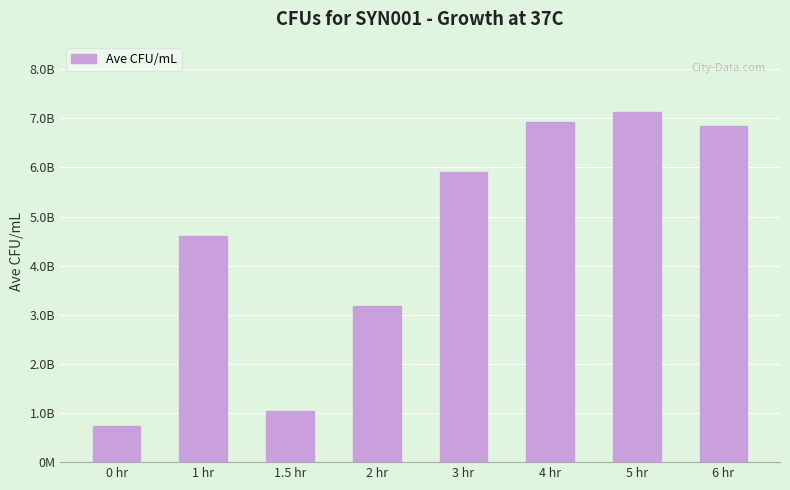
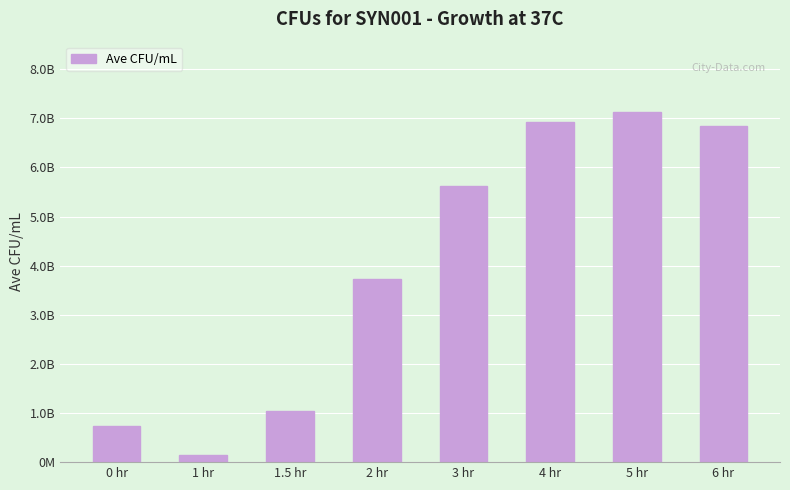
  {
    "0 hr": 700000000,
-   "1 hr": 4600000000,
+   "1 hr": 100000000,
    "1.5 hr": 1000000000,
-   "2 hr": 3200000000,
-   "3 hr": 5900000000,
+   "2 hr": 3700000000,
+   "3 hr": 5600000000,
    "4 hr": 6900000000,
    "5 hr": 7100000000,
    "6 hr": 6800000000
  }
